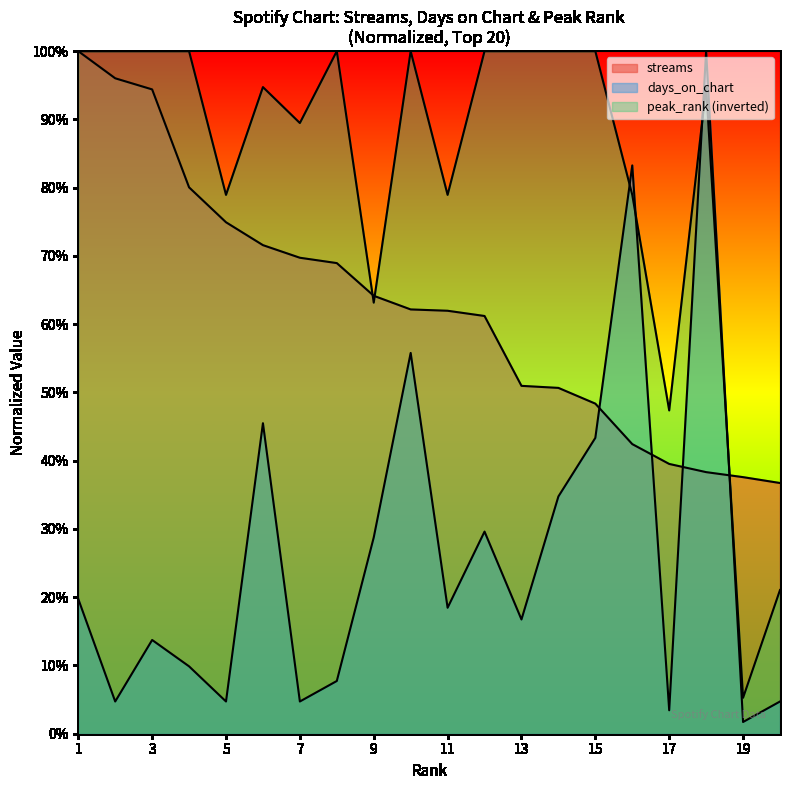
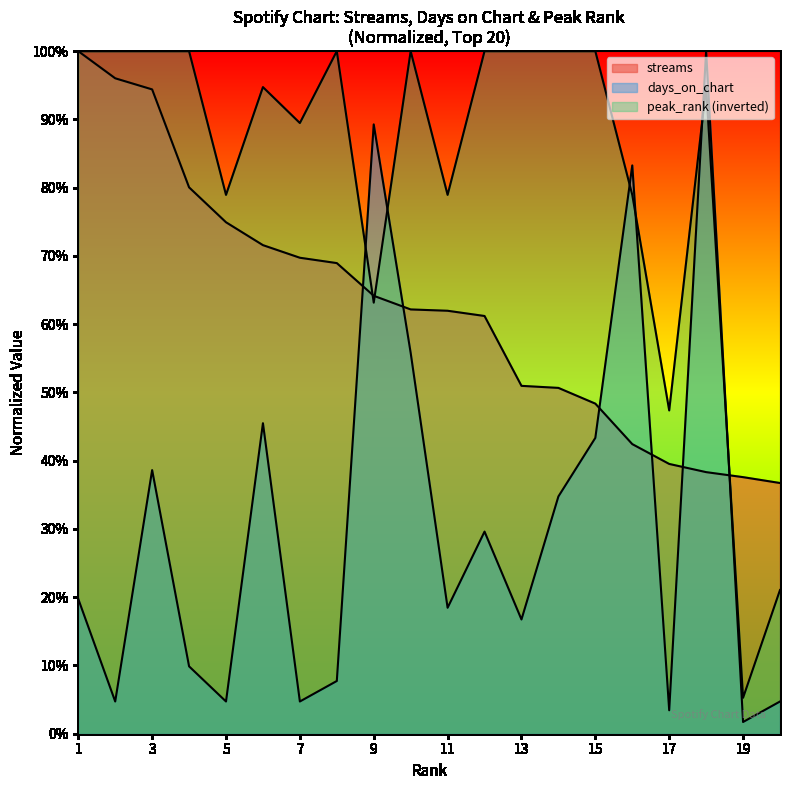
  {
    "streams": {
      "3": "94%",
      "5": "75%",
      "7": "70%",
      "9": "64%",
      "11": "62%",
      "13": "51%",
      "15": "48%",
      "17": "40%",
      "19": "38%"
    },
    "days_on_chart": {
      "1": "20%",
-     "3": "14%",
+     "3": "39%",
      "5": "5%",
      "7": "5%",
-     "9": "29%",
+     "9": "89%",
      "11": "18%",
      "13": "17%",
      "15": "43%",
      "17": "3%",
      "19": "2%"
    },
    "peak_rank (inverted)": {
      "3": "100%",
      "5": "79%",
      "7": "89%",
      "9": "63%",
      "11": "79%",
      "13": "100%",
      "15": "100%",
      "17": "47%",
      "19": "5%"
    }
  }
